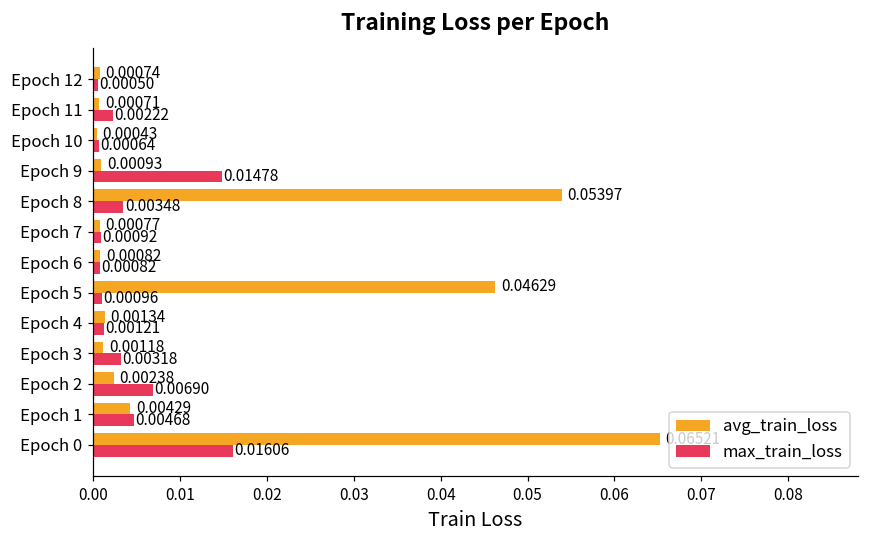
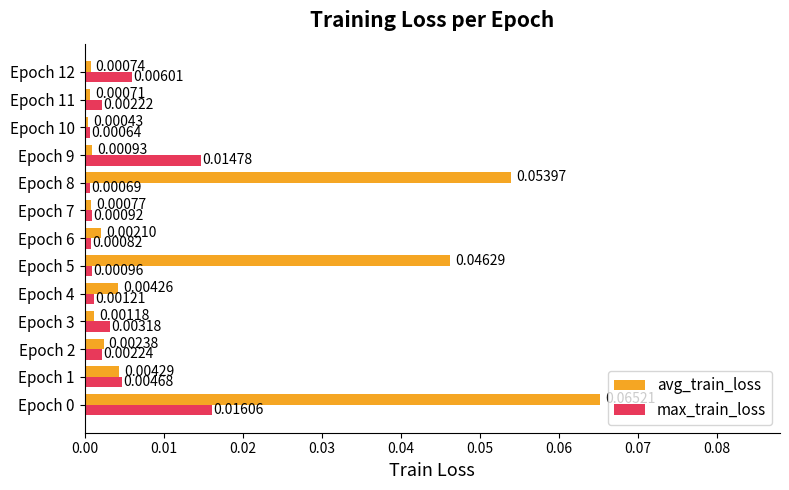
  {
    "avg_train_loss": {
      "Epoch 9": 0.00093,
      "Epoch 8": 0.05397,
-     "Epoch 6": 0.00082,
+     "Epoch 6": 0.00210,
      "Epoch 5": 0.04629,
-     "Epoch 4": 0.00134,
+     "Epoch 4": 0.00426,
      "Epoch 2": 0.00238
    },
    "max_train_loss": {
-     "Epoch 12": 0.00050,
+     "Epoch 12": 0.00601,
      "Epoch 9": 0.01478,
-     "Epoch 8": 0.00348,
+     "Epoch 8": 0.00069,
      "Epoch 5": 0.00096,
-     "Epoch 2": 0.00690,
+     "Epoch 2": 0.00224,
      "Epoch 0": 0.01606
    }
  }
